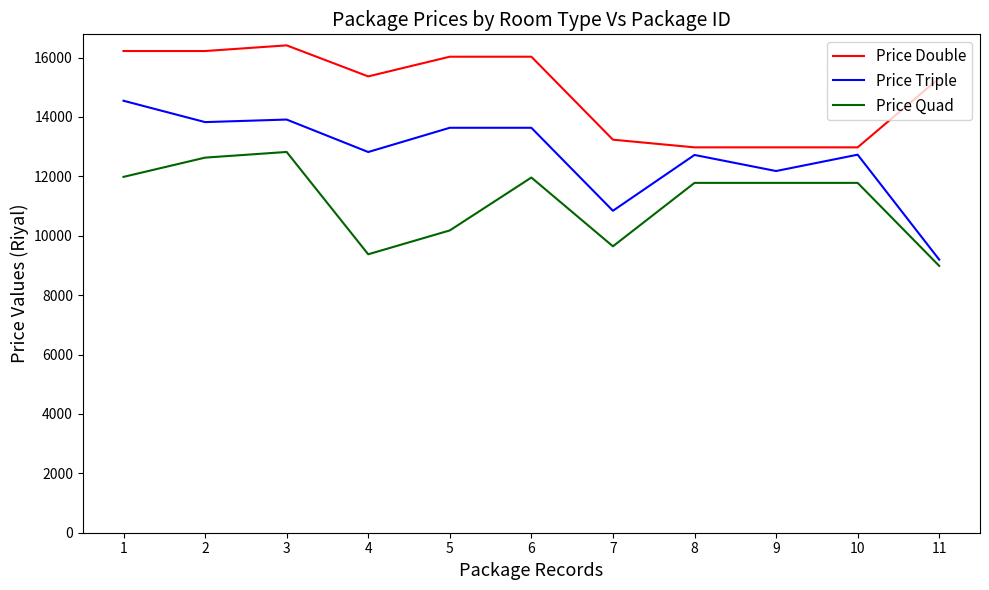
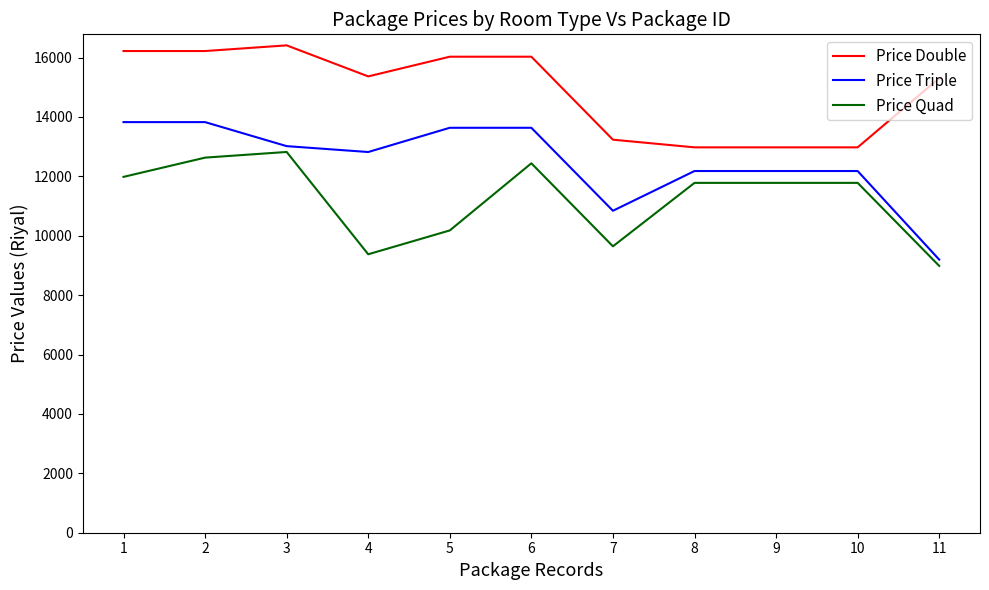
  {
    "Price Double": {
      "1": 16200,
      "2": 16200,
      "3": 16400,
      "4": 15400,
      "5": 16000,
      "6": 16000,
      "7": 13200,
      "8": 13000,
      "9": 13000,
      "10": 13000
    },
    "Price Triple": {
-     "1": 14500,
+     "1": 13800,
      "2": 13800,
-     "3": 13900,
+     "3": 13000,
      "4": 12800,
      "5": 13600,
      "6": 13600,
      "7": 10800,
-     "8": 12700,
+     "8": 12200,
      "9": 12200,
-     "10": 12700,
+     "10": 12200,
      "11": 9200
    },
    "Price Quad": {
      "1": 12000,
      "2": 12600,
      "3": 12800,
      "4": 9400,
      "5": 10200,
-     "6": 12000,
+     "6": 12400,
      "7": 9600,
      "8": 11800,
      "9": 11800,
      "10": 11800,
      "11": 9000
    }
  }
